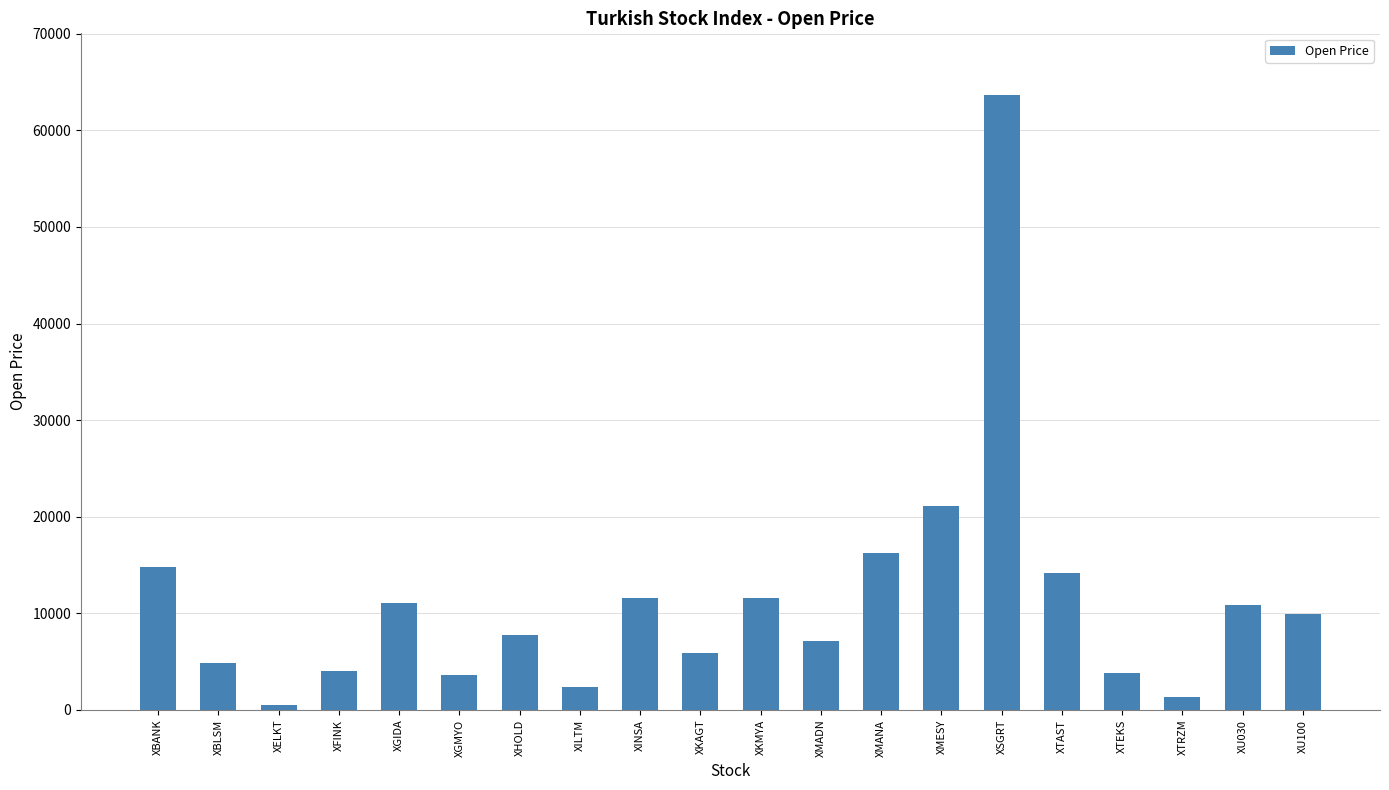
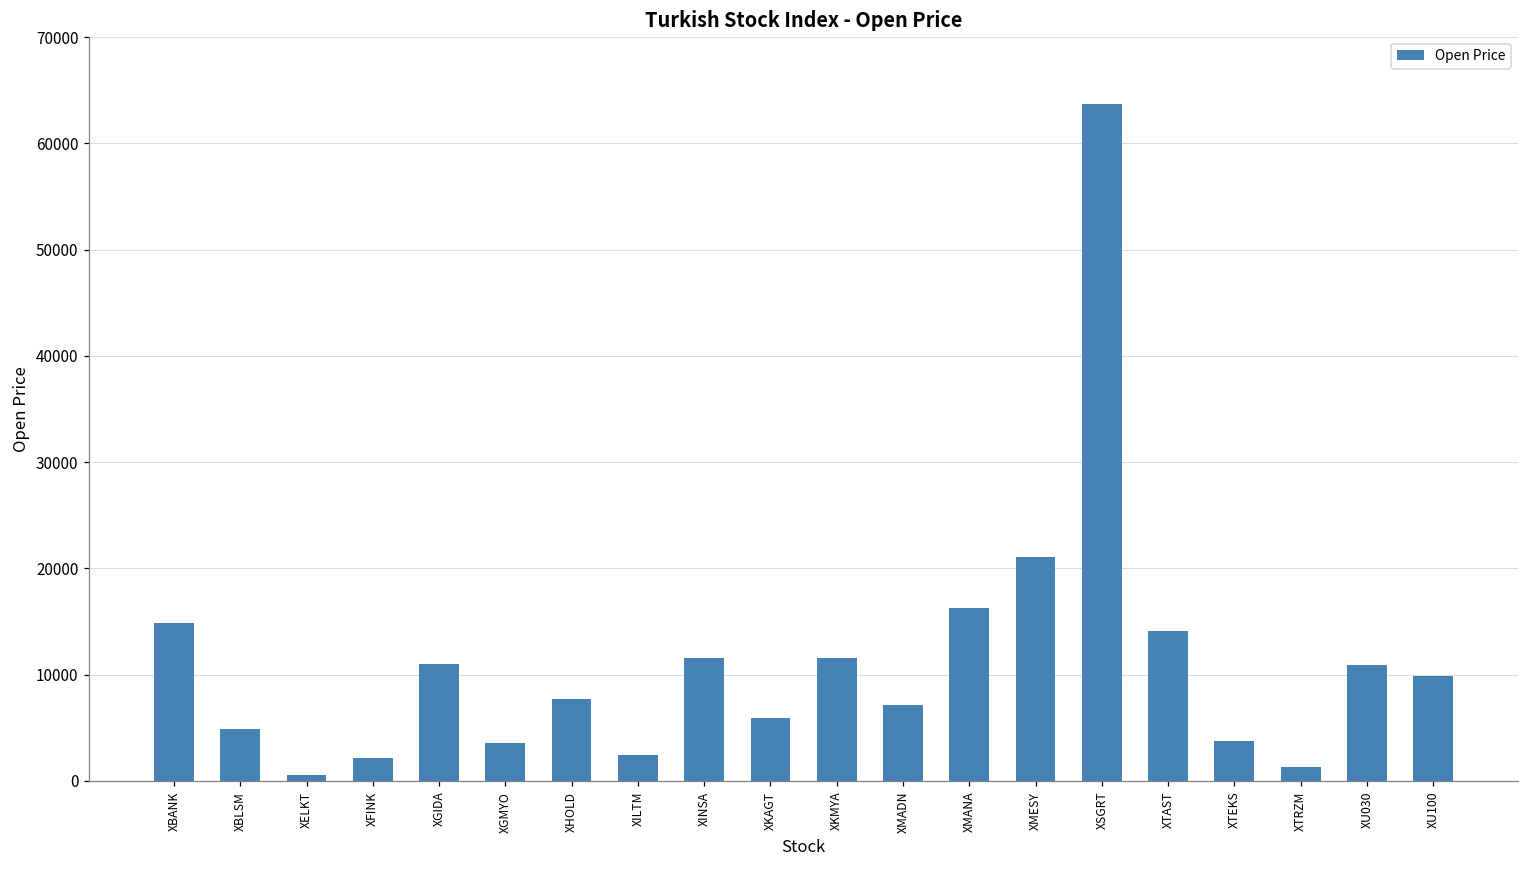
  {
    "XBANK": 15000,
    "XBLSM": 5000,
    "XELKT": 1000,
-   "XFINK": 4000,
+   "XFINK": 2000,
    "XGIDA": 11000,
    "XGMYO": 4000,
    "XHOLD": 8000,
    "XILTM": 2000,
    "XINSA": 12000,
    "XKAGT": 6000,
    "XKMYA": 12000,
    "XMADN": 7000,
    "XMANA": 16000,
    "XMESY": 21000,
    "XSGRT": 64000,
    "XTAST": 14000,
    "XTEKS": 4000,
    "XTRZM": 1000,
    "XU030": 11000,
    "XU100": 10000
  }
